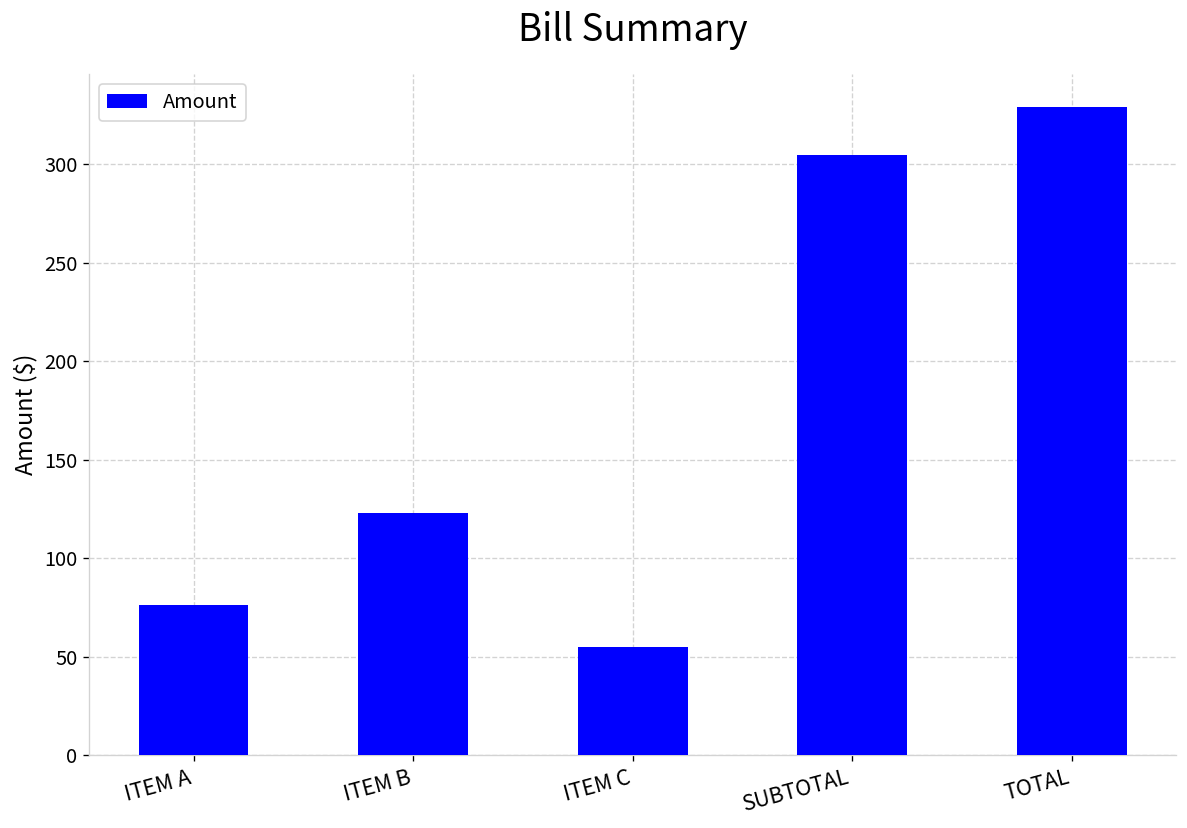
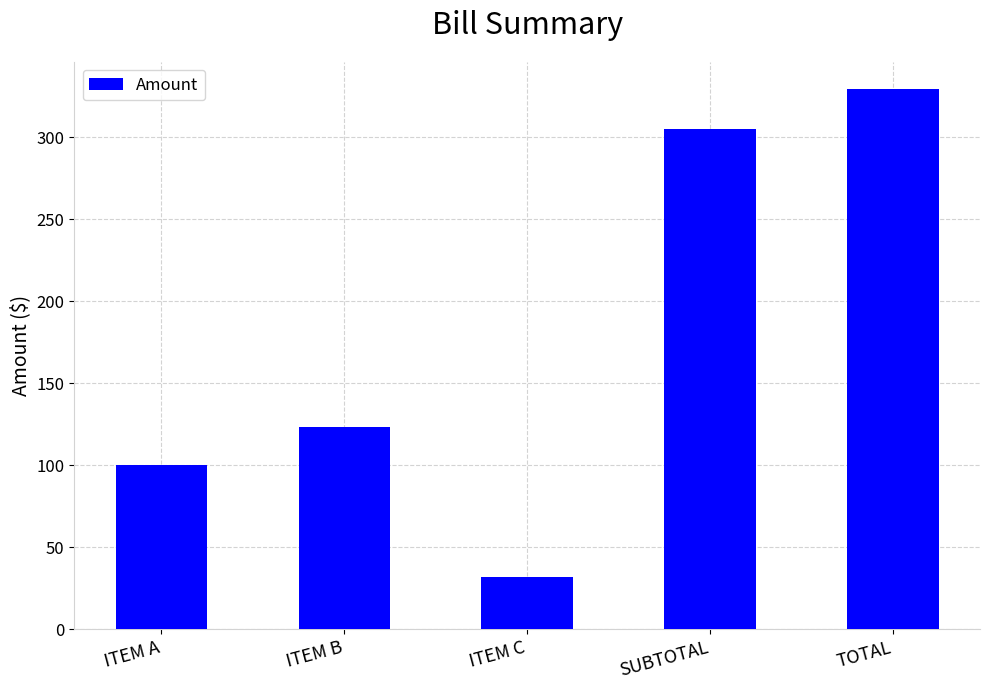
  {
-   "ITEM A": 76,
+   "ITEM A": 100,
    "ITEM B": 123,
-   "ITEM C": 55,
+   "ITEM C": 32,
    "SUBTOTAL": 305,
    "TOTAL": 329
  }
